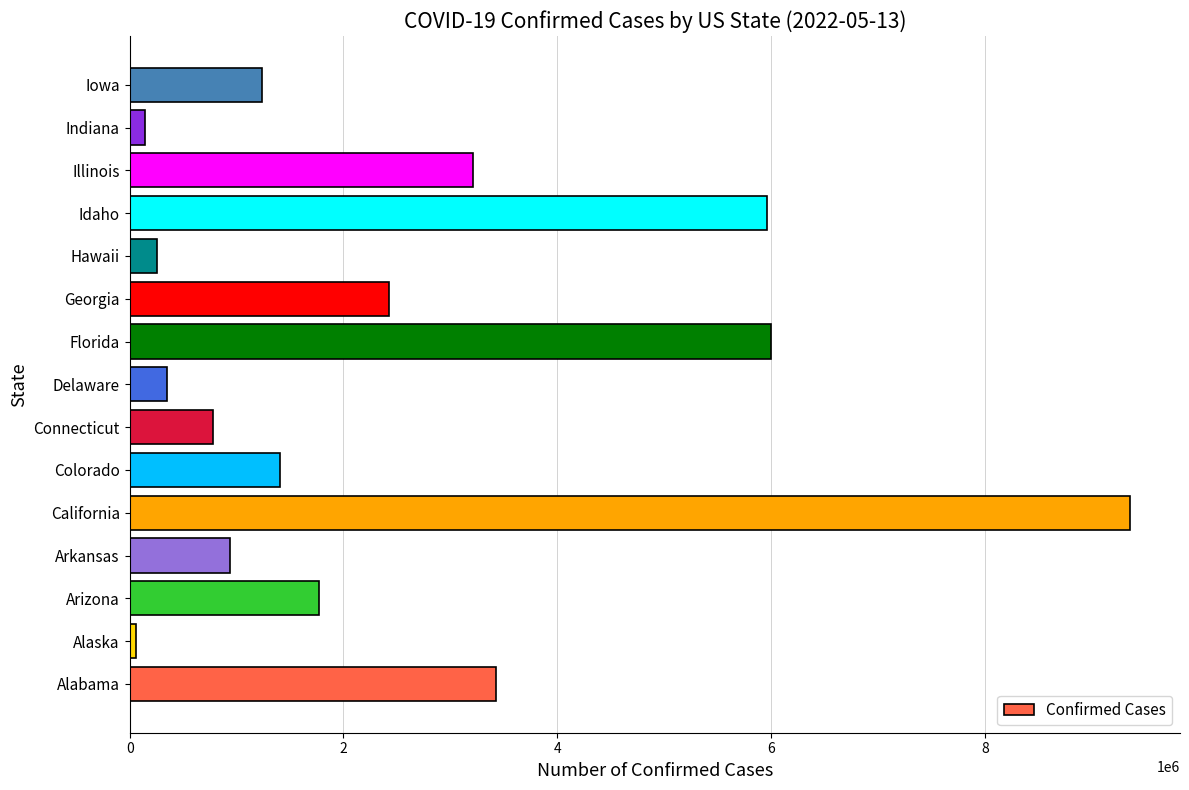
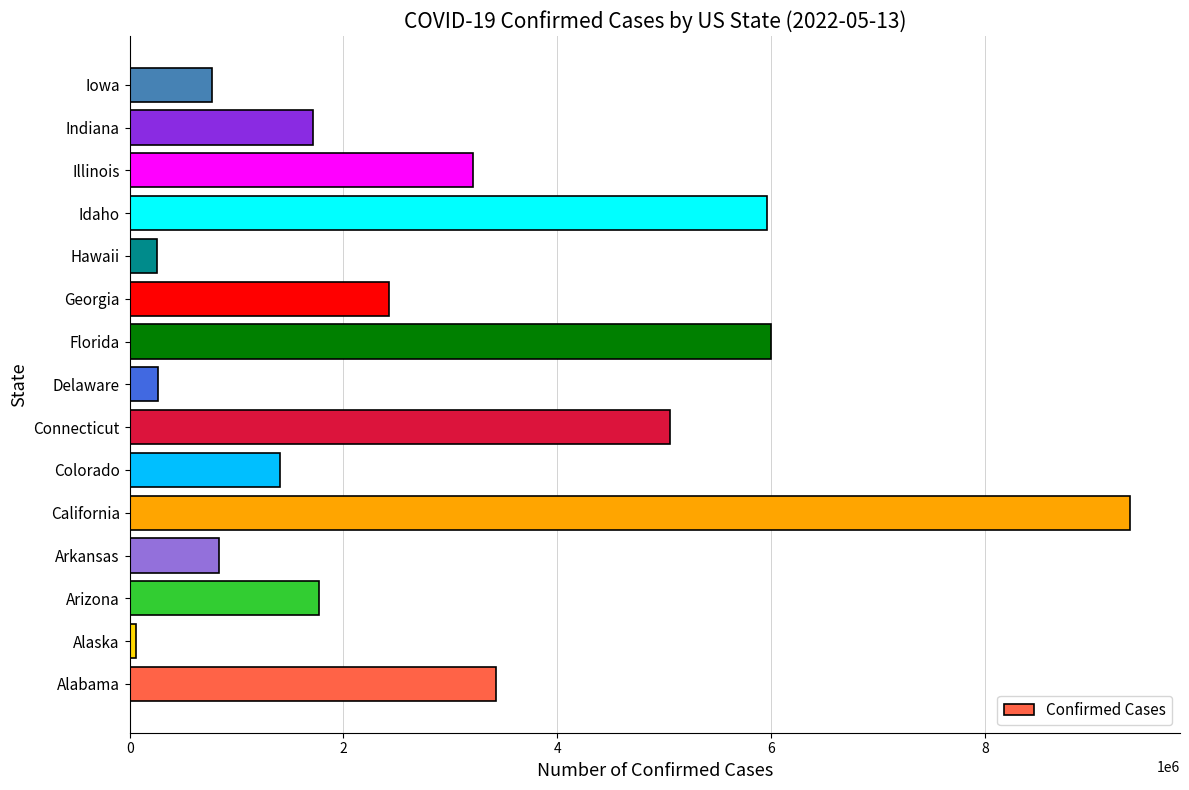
  {
-   "Iowa": 1230000,
-   "Indiana": 140000,
+   "Iowa": 770000,
+   "Indiana": 1710000,
    "Illinois": 3210000,
    "Idaho": 5960000,
    "Hawaii": 260000,
    "Georgia": 2430000,
    "Florida": 6000000,
-   "Delaware": 350000,
-   "Connecticut": 780000,
+   "Delaware": 270000,
+   "Connecticut": 5060000,
    "Colorado": 1410000,
    "California": 9360000,
-   "Arkansas": 940000,
+   "Arkansas": 840000,
    "Arizona": 1770000,
    "Alaska": 60000,
    "Alabama": 3430000
  }
